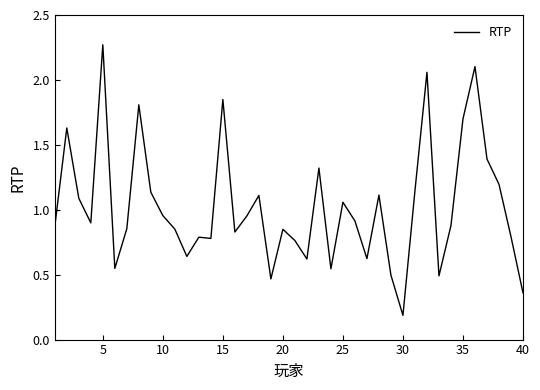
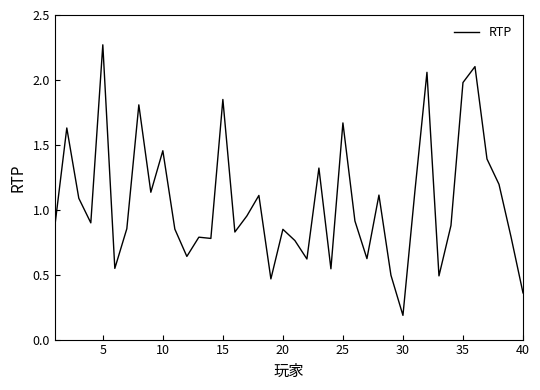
  {
    "5": 2.27,
-   "10": 0.96,
+   "10": 1.45,
    "15": 1.85,
    "20": 0.85,
-   "25": 1.06,
+   "25": 1.67,
    "30": 0.19,
-   "35": 1.70,
+   "35": 1.98,
    "40": 0.36
  }
